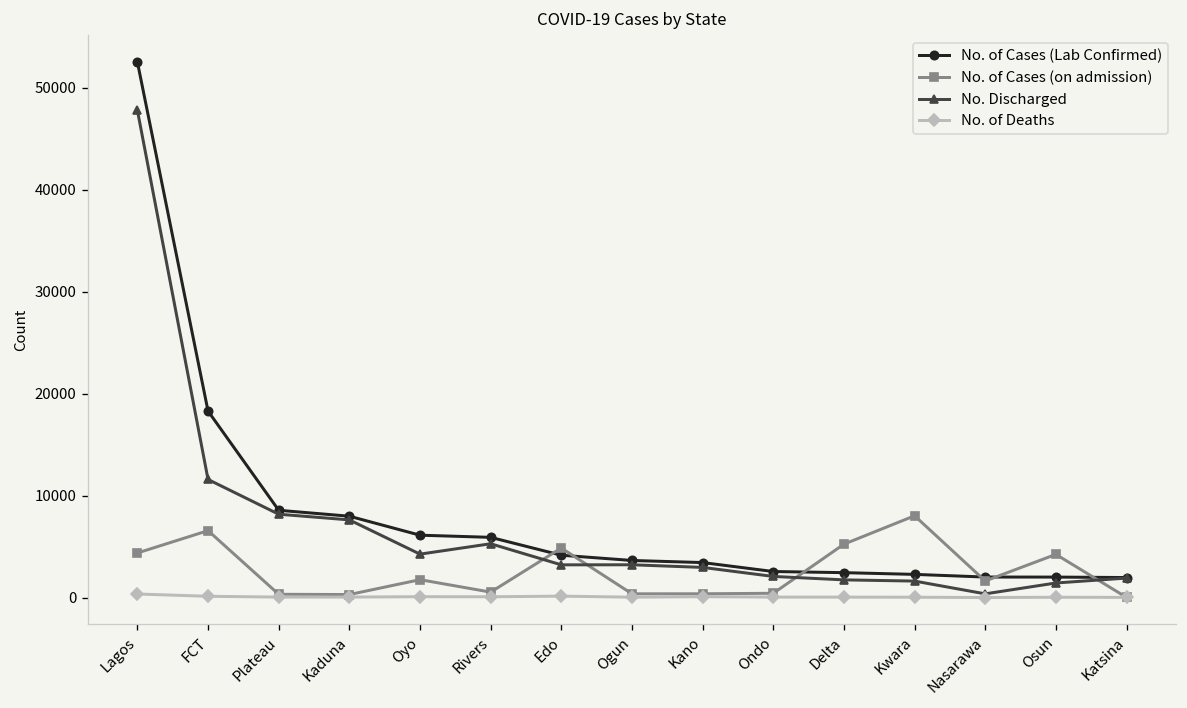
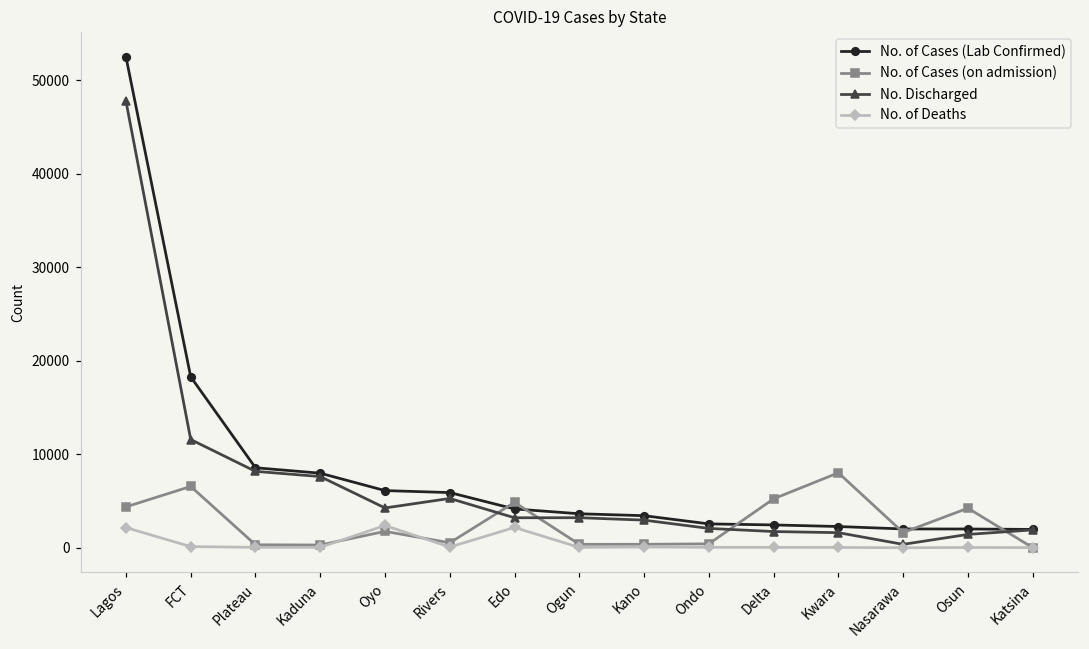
  {
    "No. of Cases (on admission)": {
      "Lagos": 4000,
      "FCT": 7000,
      "Oyo": 2000,
      "Rivers": 1000,
      "Edo": 5000,
      "Ogun": 0,
      "Ondo": 0,
      "Delta": 5000,
      "Kwara": 8000,
      "Nasarawa": 2000,
      "Osun": 4000
    },
    "No. of Deaths": {
-     "Lagos": 0,
+     "Lagos": 2000,
      "FCT": 0,
-     "Oyo": 0,
+     "Oyo": 2000,
      "Rivers": 0,
-     "Edo": 0,
+     "Edo": 2000,
      "Ogun": 0,
      "Ondo": 0,
      "Delta": 0,
      "Kwara": 0,
      "Nasarawa": 0,
      "Osun": 0
    }
  }
